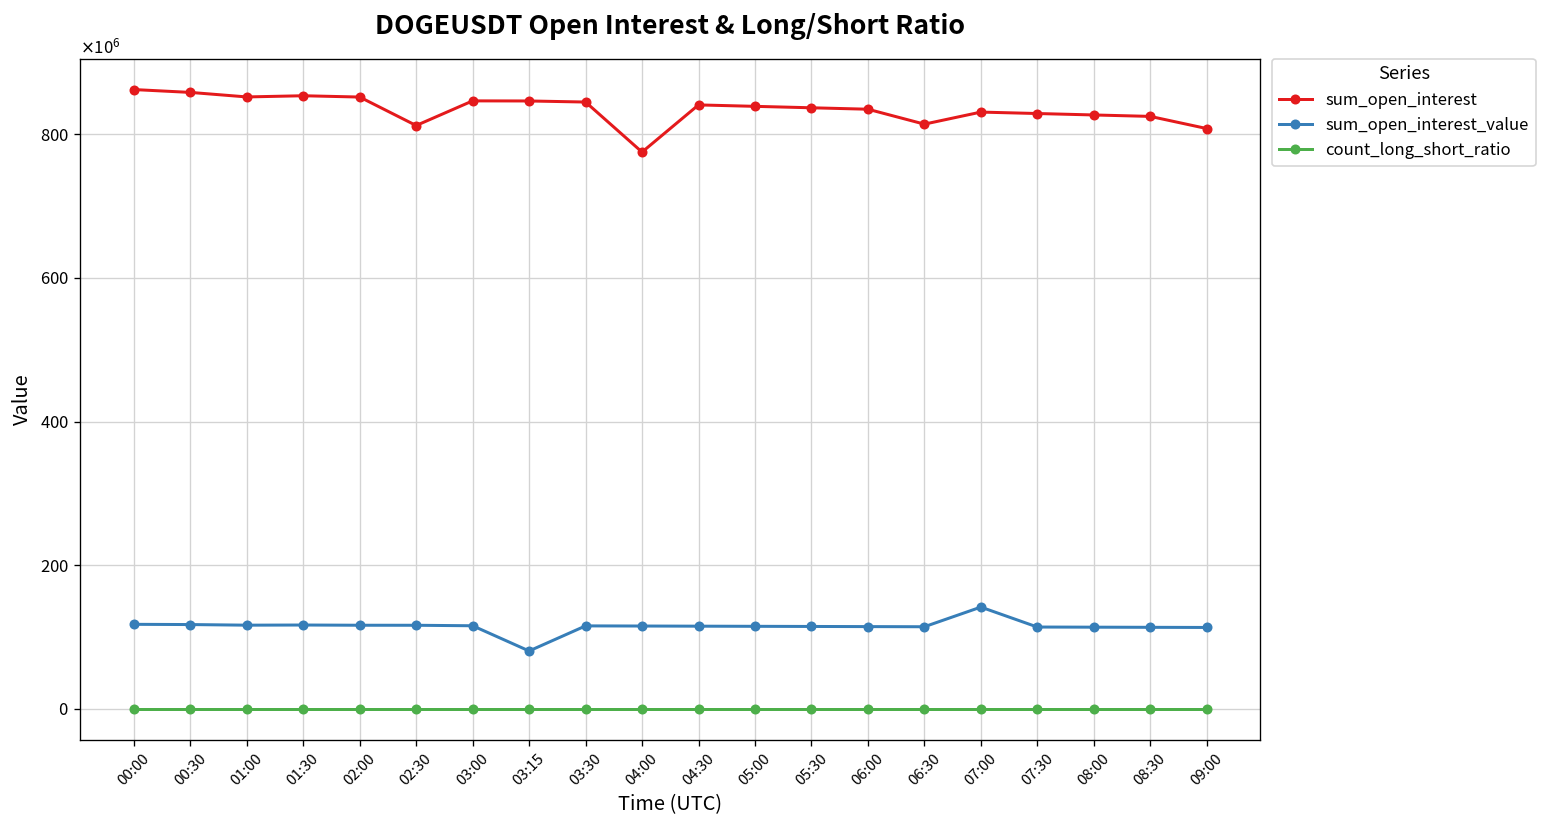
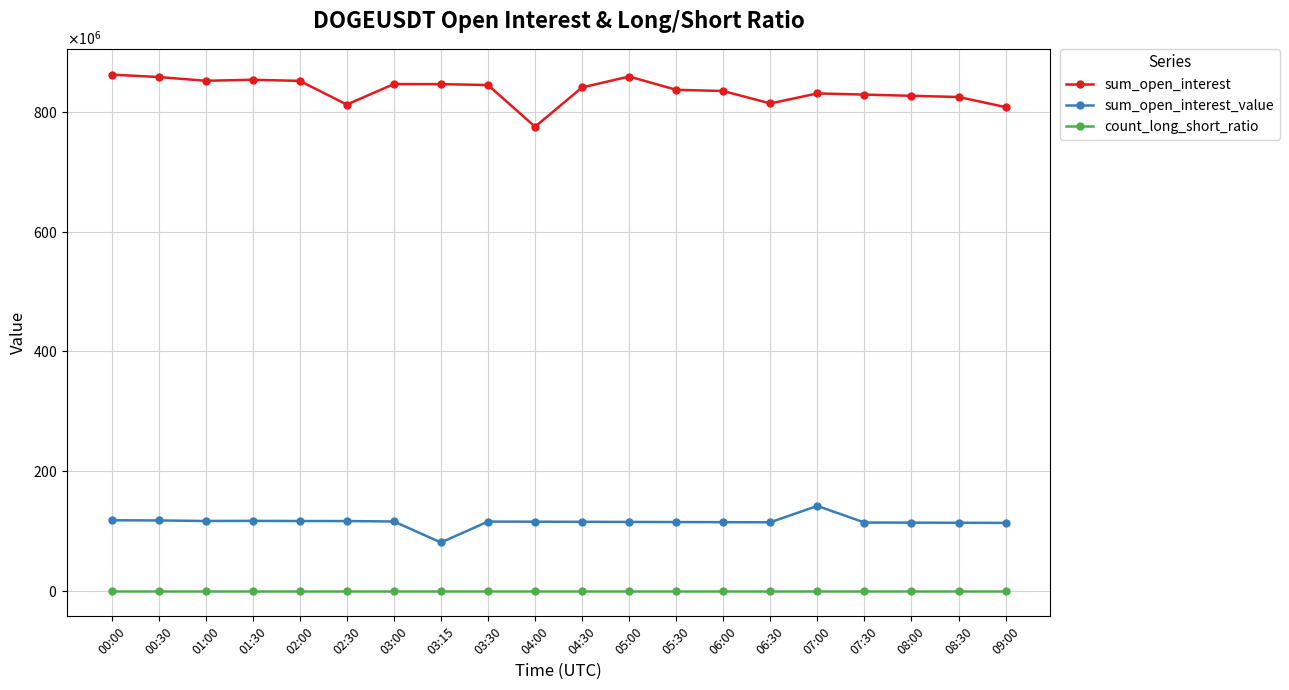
  {
    "sum_open_interest": {
      "00:00": 860000000,
      "00:30": 860000000,
      "01:00": 850000000,
      "01:30": 850000000,
      "02:00": 850000000,
      "02:30": 810000000,
      "03:00": 850000000,
      "03:15": 850000000,
      "03:30": 850000000,
      "04:00": 780000000,
      "04:30": 840000000,
-     "05:00": 840000000,
+     "05:00": 860000000,
      "05:30": 840000000,
      "06:00": 840000000,
      "06:30": 810000000,
      "07:00": 830000000,
      "07:30": 830000000,
      "08:00": 830000000,
      "08:30": 830000000,
      "09:00": 810000000
    },
    "sum_open_interest_value": {
      "00:00": 120000000,
      "00:30": 120000000,
      "01:00": 120000000,
      "01:30": 120000000,
      "02:00": 120000000,
      "02:30": 120000000,
      "03:00": 120000000,
      "03:15": 80000000,
      "03:30": 120000000,
      "04:00": 120000000,
      "04:30": 110000000,
      "05:00": 110000000,
      "05:30": 110000000,
      "06:00": 110000000,
      "06:30": 110000000,
      "07:00": 140000000,
      "07:30": 110000000,
      "08:00": 110000000,
      "08:30": 110000000,
      "09:00": 110000000
    },
    "count_long_short_ratio": {
      "00:00": 0,
      "00:30": 0,
      "01:00": 0,
      "01:30": 0,
      "02:00": 0,
      "02:30": 0,
      "03:00": 0,
      "03:15": 0,
      "03:30": 0,
      "04:00": 0,
      "04:30": 0,
      "05:00": 0,
      "05:30": 0,
      "06:00": 0,
      "06:30": 0,
      "07:00": 0,
      "07:30": 0,
      "08:00": 0,
      "08:30": 0,
      "09:00": 0
    }
  }
